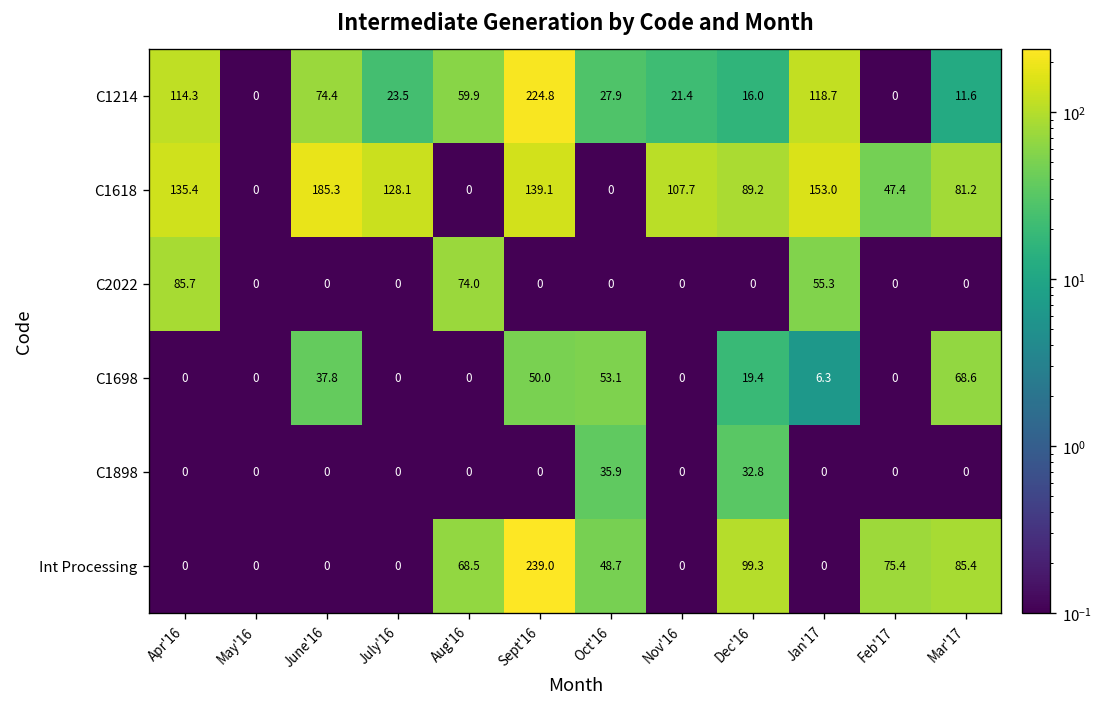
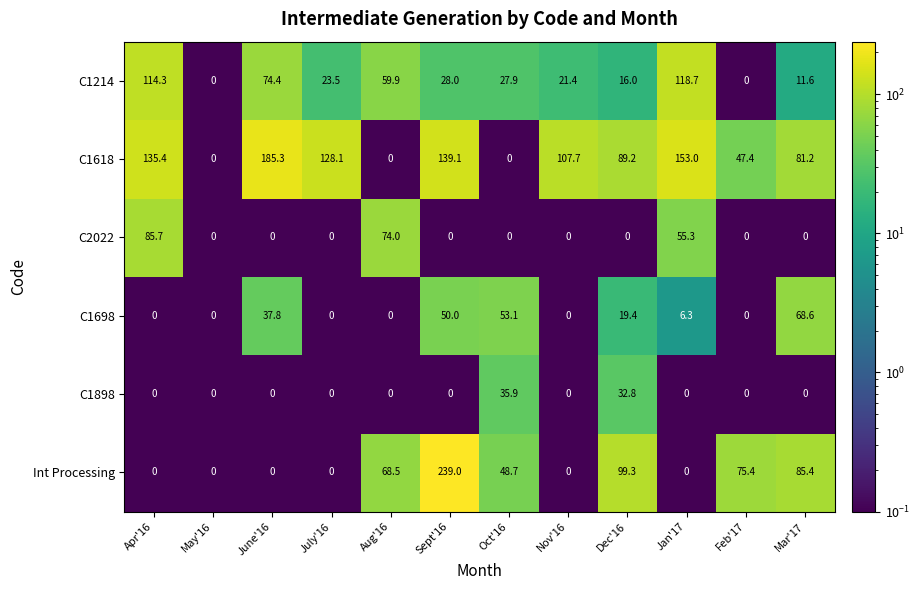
  {
    "C1214": {
      "Apr'16": 114.3,
      "May'16": 0,
      "June'16": 74.4,
      "July'16": 23.5,
      "Aug'16": 59.9,
-     "Sept'16": 224.8,
+     "Sept'16": 28.0,
      "Oct'16": 27.9,
      "Nov'16": 21.4,
      "Dec'16": 16.0,
      "Jan'17": 118.7,
      "Feb'17": 0,
      "Mar'17": 11.6
    },
    "C1618": {
      "Apr'16": 135.4,
      "May'16": 0,
      "June'16": 185.3,
      "July'16": 128.1,
      "Aug'16": 0,
      "Sept'16": 139.1,
      "Oct'16": 0,
      "Nov'16": 107.7,
      "Dec'16": 89.2,
      "Jan'17": 153.0,
      "Feb'17": 47.4,
      "Mar'17": 81.2
    },
    "C2022": {
      "Apr'16": 85.7,
      "May'16": 0,
      "June'16": 0,
      "July'16": 0,
      "Aug'16": 74.0,
      "Sept'16": 0,
      "Oct'16": 0,
      "Nov'16": 0,
      "Dec'16": 0,
      "Jan'17": 55.3,
      "Feb'17": 0,
      "Mar'17": 0
    },
    "C1698": {
      "Apr'16": 0,
      "May'16": 0,
      "June'16": 37.8,
      "July'16": 0,
      "Aug'16": 0,
      "Sept'16": 50.0,
      "Oct'16": 53.1,
      "Nov'16": 0,
      "Dec'16": 19.4,
      "Jan'17": 6.3,
      "Feb'17": 0,
      "Mar'17": 68.6
    },
    "C1898": {
      "Apr'16": 0,
      "May'16": 0,
      "June'16": 0,
      "July'16": 0,
      "Aug'16": 0,
      "Sept'16": 0,
      "Oct'16": 35.9,
      "Nov'16": 0,
      "Dec'16": 32.8,
      "Jan'17": 0,
      "Feb'17": 0,
      "Mar'17": 0
    },
    "Int Processing": {
      "Apr'16": 0,
      "May'16": 0,
      "June'16": 0,
      "July'16": 0,
      "Aug'16": 68.5,
      "Sept'16": 239.0,
      "Oct'16": 48.7,
      "Nov'16": 0,
      "Dec'16": 99.3,
      "Jan'17": 0,
      "Feb'17": 75.4,
      "Mar'17": 85.4
    }
  }
